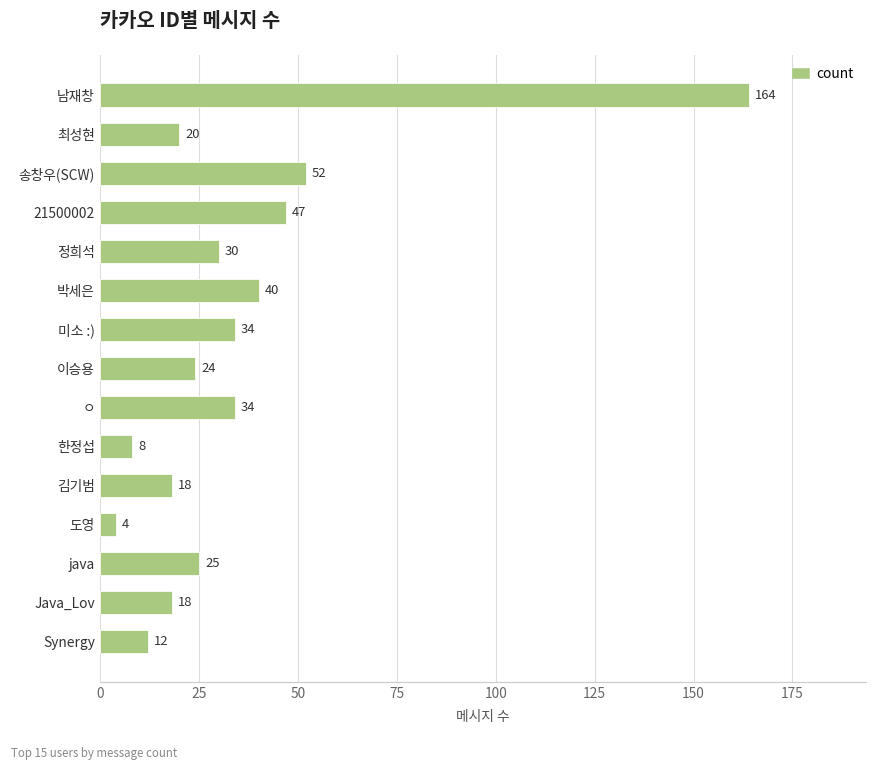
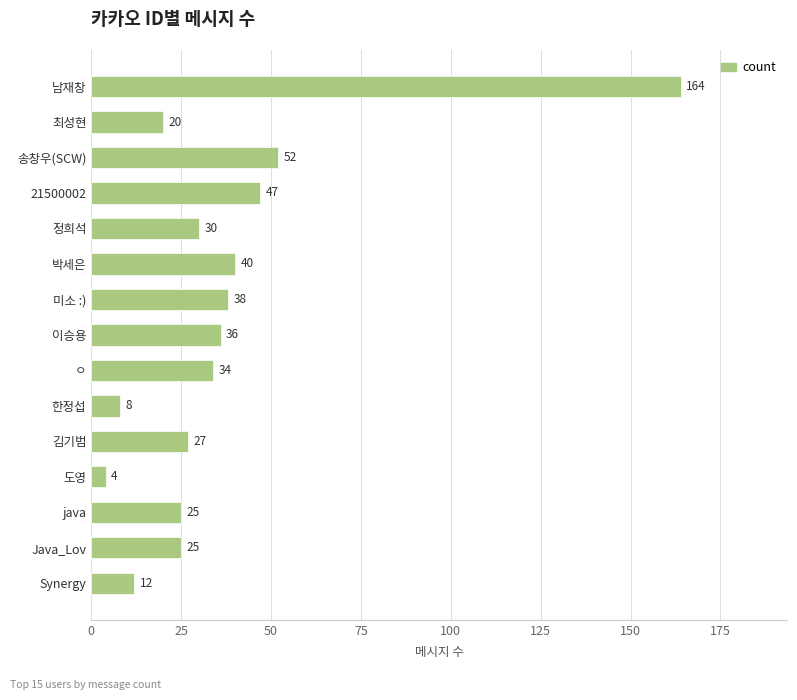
  {
    "남재창": 164,
    "최성현": 20,
    "송창우(SCW)": 52,
    "21500002": 47,
    "정희석": 30,
    "박세은": 40,
-   "미소 :)": 34,
-   "이승용": 24,
+   "미소 :)": 38,
+   "이승용": 36,
    "ㅇ": 34,
    "한정섭": 8,
-   "김기범": 18,
+   "김기범": 27,
    "도영": 4,
    "java": 25,
-   "Java_Lov": 18,
+   "Java_Lov": 25,
    "Synergy": 12
  }
